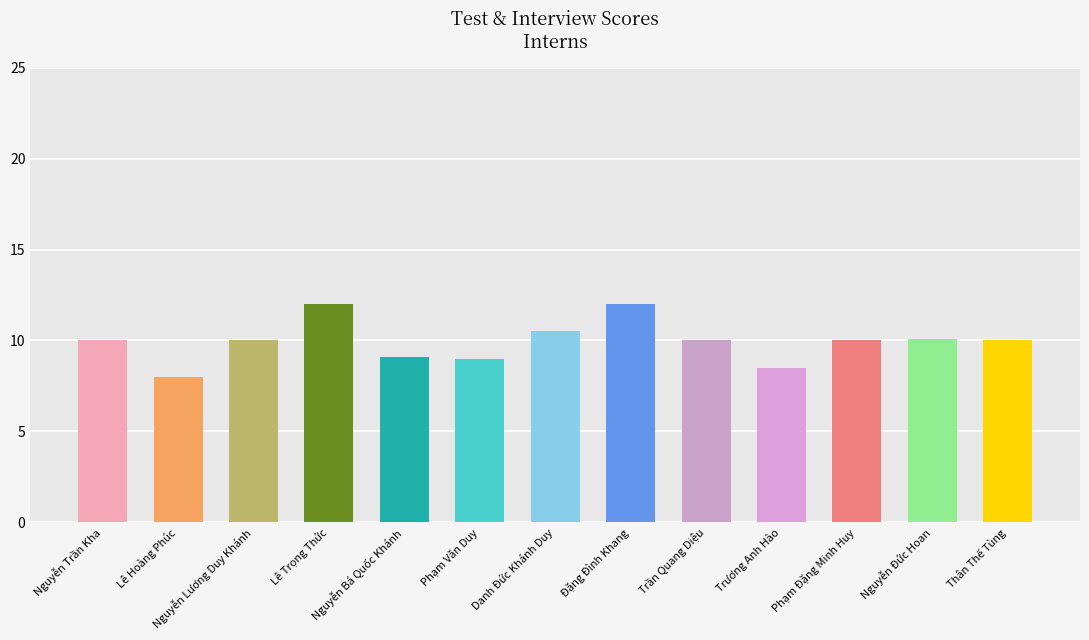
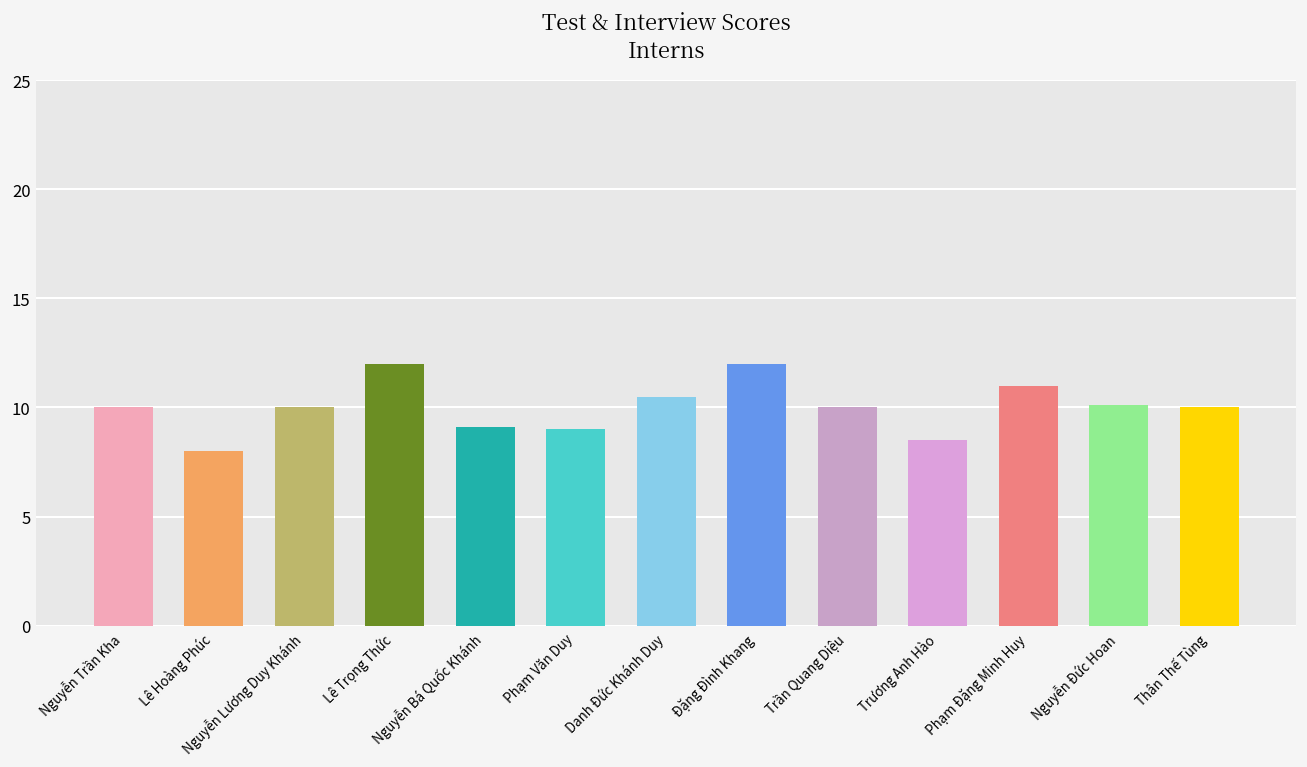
  {
    "Nguyễn Trần Kha": 10,
    "Lê Hoàng Phúc": 8,
    "Nguyễn Lương Duy Khánh": 10,
    "Lê Trọng Thức": 12,
    "Nguyễn Bá Quốc Khánh": 9,
    "Phạm Văn Duy": 9,
    "Danh Đức Khánh Duy": 10.5,
    "Đặng Đình Khang": 12,
    "Trần Quang Diệu": 10,
    "Trương Anh Hào": 8.5,
-   "Phạm Đặng Minh Huy": 10,
+   "Phạm Đặng Minh Huy": 11,
    "Nguyễn Đức Hoan": 10,
    "Thân Thế Tùng": 10
  }
